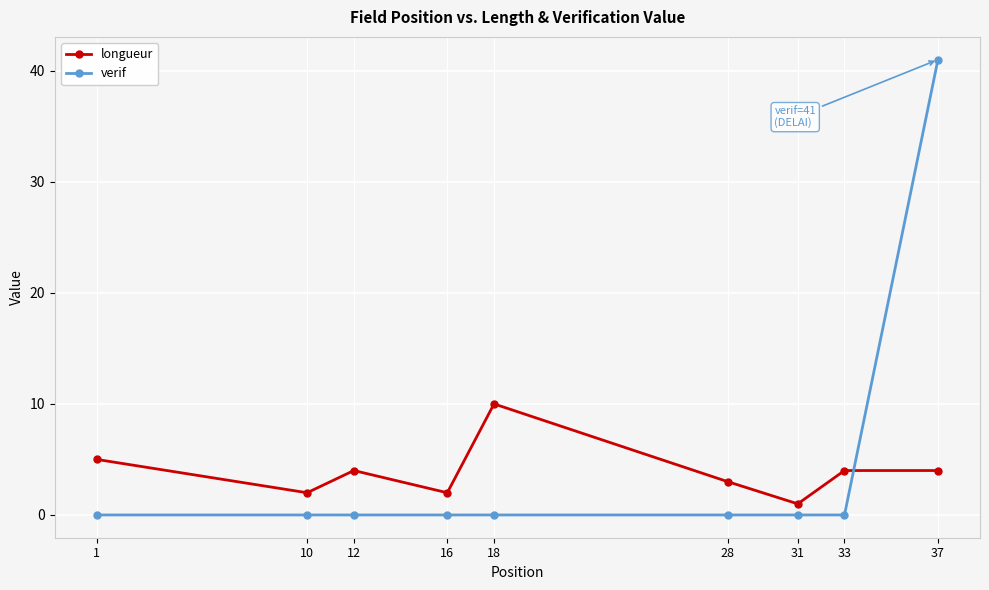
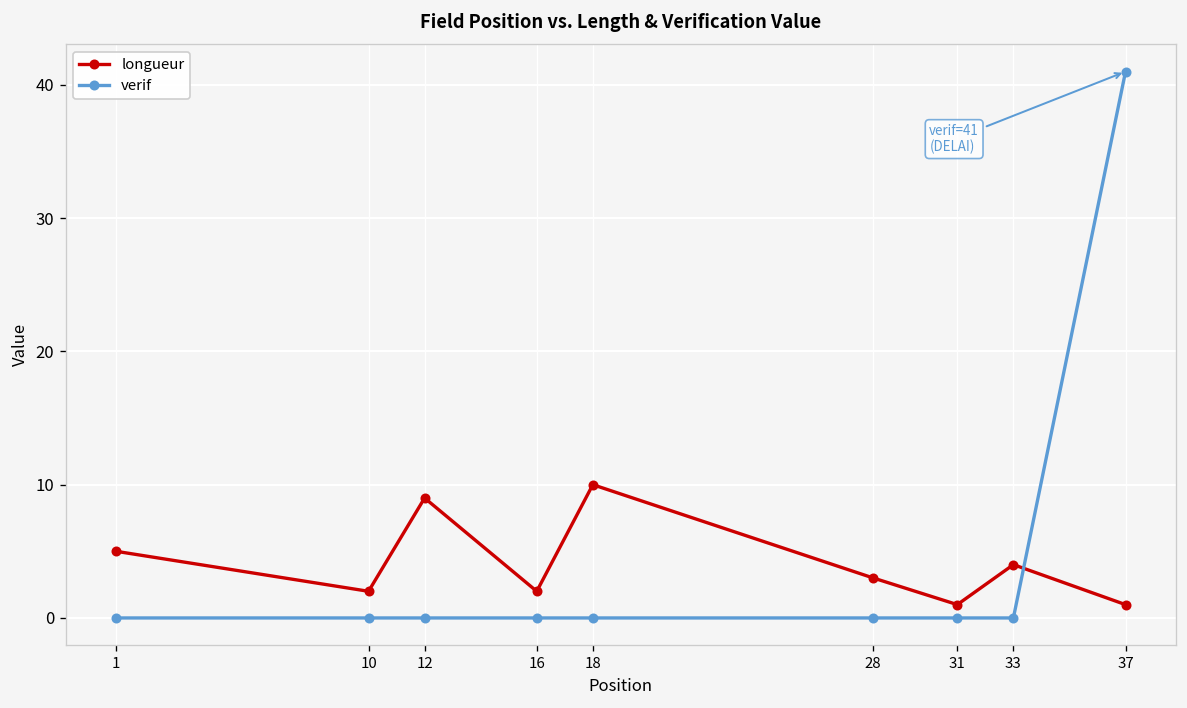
  {
    "longueur": {
      "1": 5,
      "10": 2,
-     "12": 4,
+     "12": 9,
      "16": 2,
      "18": 10,
      "28": 3,
      "31": 1,
      "33": 4,
-     "37": 4
+     "37": 1
    },
    "verif": {
      "1": 0,
      "10": 0,
      "12": 0,
      "16": 0,
      "18": 0,
      "28": 0,
      "31": 0,
      "33": 0
    }
  }
